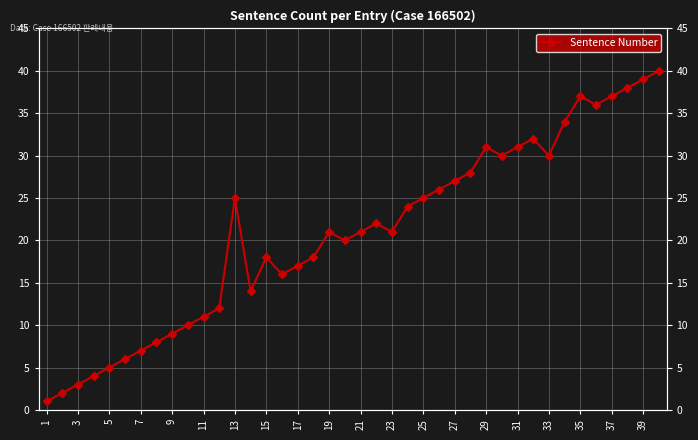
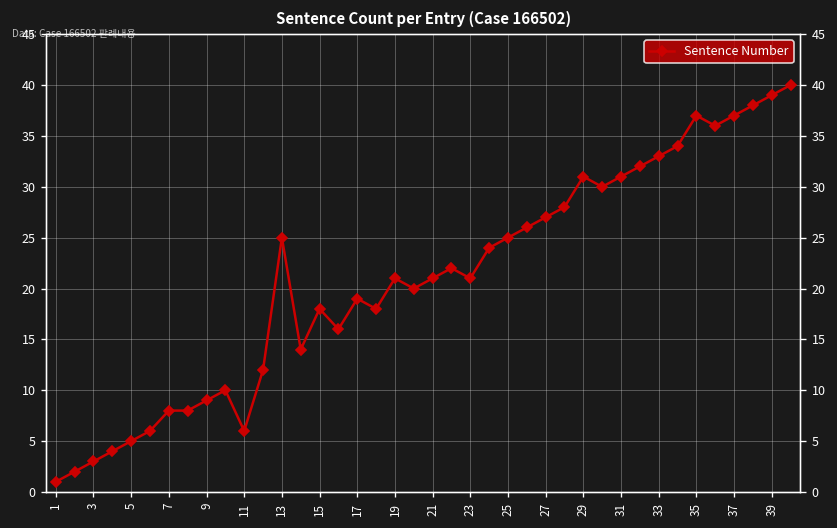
  {
    "1": 1,
    "3": 3,
    "5": 5,
-   "7": 7,
+   "7": 8,
    "9": 9,
-   "11": 11,
+   "11": 6,
    "13": 25,
    "15": 18,
-   "17": 17,
+   "17": 19,
    "19": 21,
    "21": 21,
    "23": 21,
    "25": 25,
    "27": 27,
    "29": 31,
    "31": 31,
-   "33": 30,
+   "33": 33,
    "35": 37,
    "37": 37,
    "39": 39
  }
